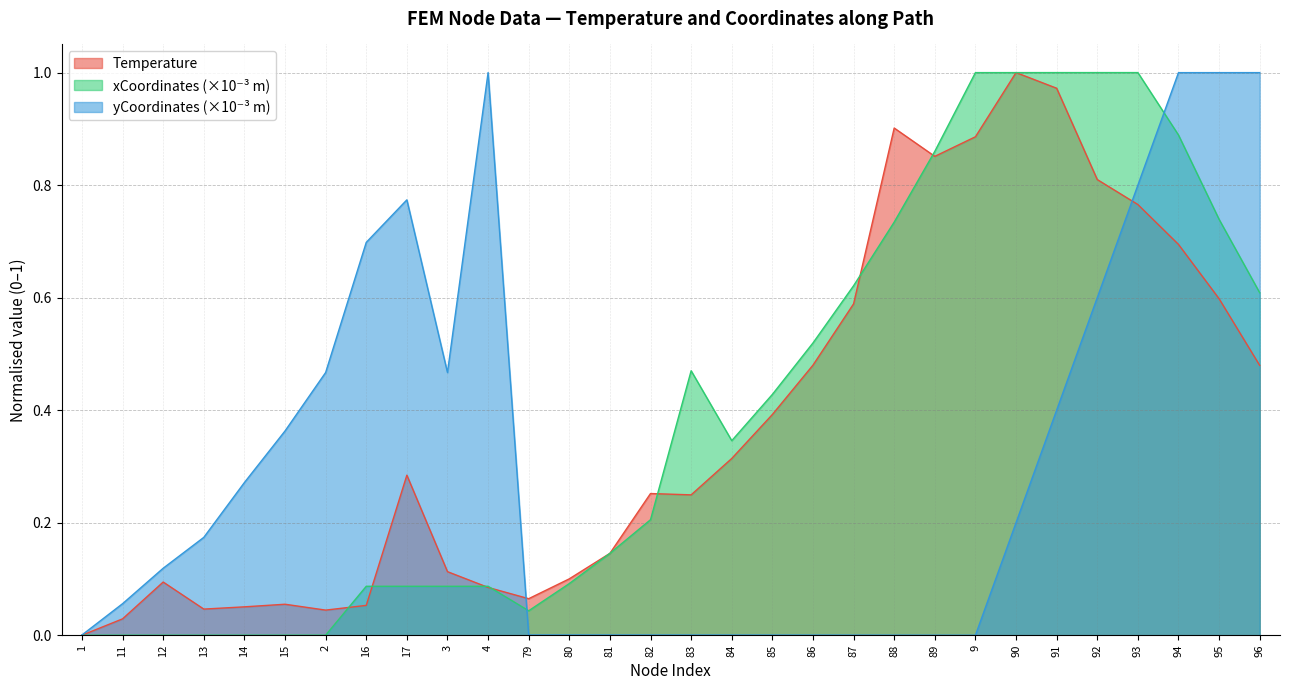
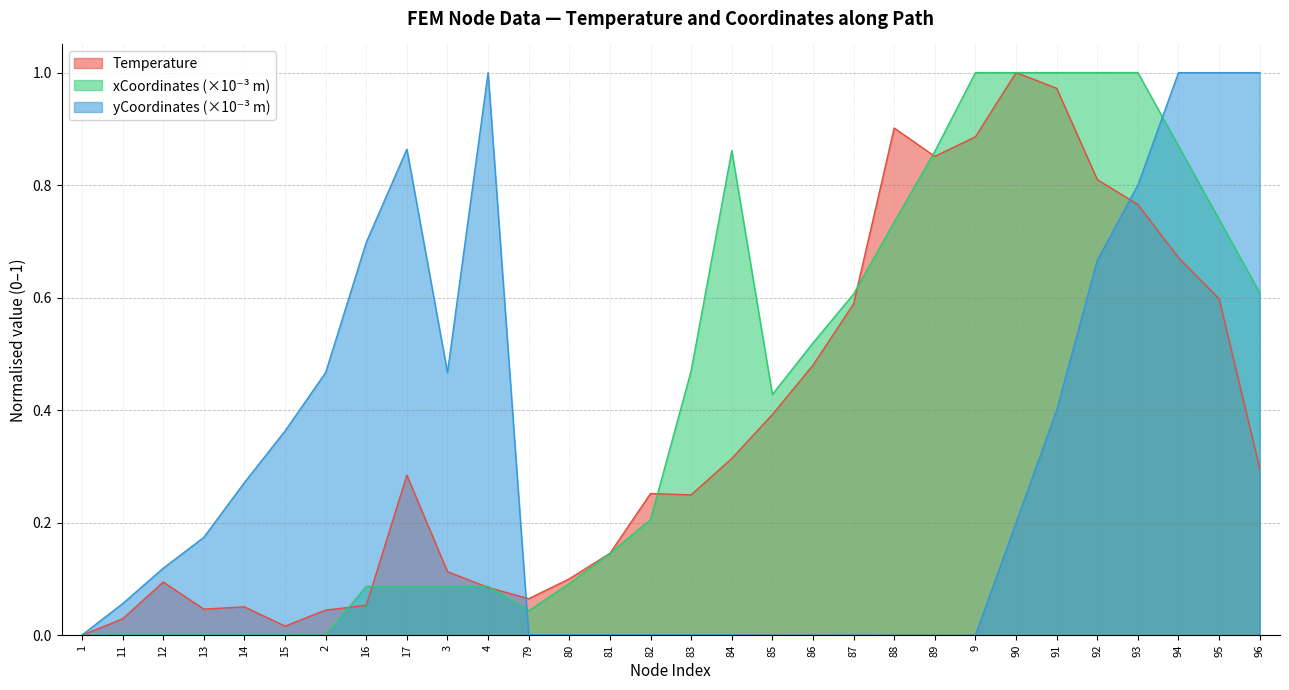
  {
    "Temperature": {
      "11": 0.03,
      "12": 0.09,
      "13": 0.05,
      "14": 0.05,
-     "15": 0.06,
+     "15": 0.02,
      "2": 0.04,
      "16": 0.05,
      "17": 0.28,
      "3": 0.11,
      "79": 0.06,
      "80": 0.10,
      "82": 0.25,
      "83": 0.25,
      "84": 0.31,
      "85": 0.39,
      "86": 0.48,
      "87": 0.59,
      "88": 0.90,
      "89": 0.85,
      "9": 0.89,
      "91": 0.97,
      "92": 0.81,
      "93": 0.77,
-     "94": 0.69,
+     "94": 0.67,
      "95": 0.60,
-     "96": 0.48
+     "96": 0.30
    },
    "xCoordinates (×10⁻³ m)": {
      "11": 0.00,
      "12": 0.00,
      "13": 0.00,
      "14": 0.00,
      "15": 0.00,
      "2": 0.00,
      "16": 0.09,
      "17": 0.09,
      "3": 0.09,
      "79": 0.04,
      "80": 0.09,
      "82": 0.21,
      "83": 0.47,
-     "84": 0.35,
+     "84": 0.86,
      "85": 0.43,
      "86": 0.52,
-     "87": 0.62,
+     "87": 0.61,
      "88": 0.73,
      "89": 0.86,
      "9": 1.00,
      "91": 1.00,
      "92": 1.00,
      "93": 1.00,
-     "94": 0.89,
+     "94": 0.87,
      "95": 0.74,
      "96": 0.61
    },
    "yCoordinates (×10⁻³ m)": {
      "11": 0.06,
      "12": 0.12,
      "13": 0.17,
      "14": 0.27,
      "15": 0.36,
      "2": 0.47,
      "16": 0.70,
-     "17": 0.77,
+     "17": 0.86,
      "3": 0.47,
      "4": 1.00,
      "79": 0.00,
      "80": 0.00,
      "81": 0.00,
      "82": 0.00,
      "83": 0.00,
      "84": 0.00,
      "85": 0.00,
      "86": 0.00,
      "87": 0.00,
      "88": 0.00,
      "89": 0.00,
      "9": 0.00,
      "90": 0.20,
      "91": 0.40,
-     "92": 0.60,
+     "92": 0.67,
      "93": 0.80,
      "94": 1.00,
      "95": 1.00,
      "96": 1.00
    }
  }
